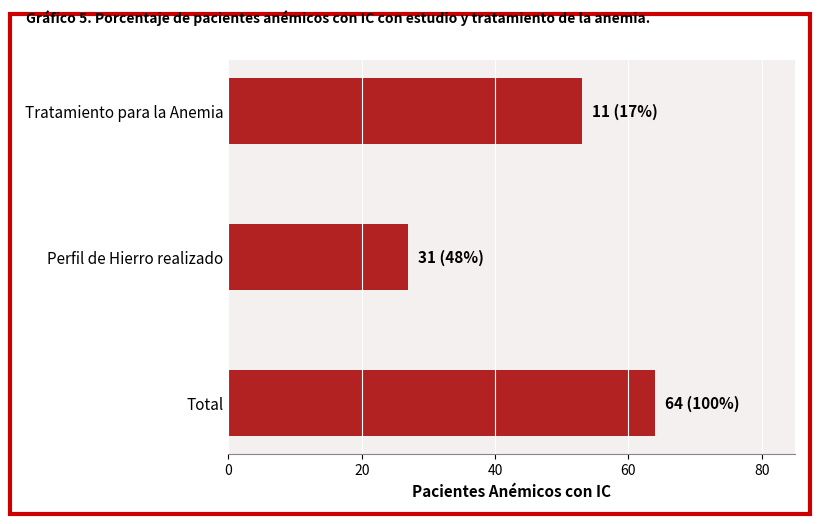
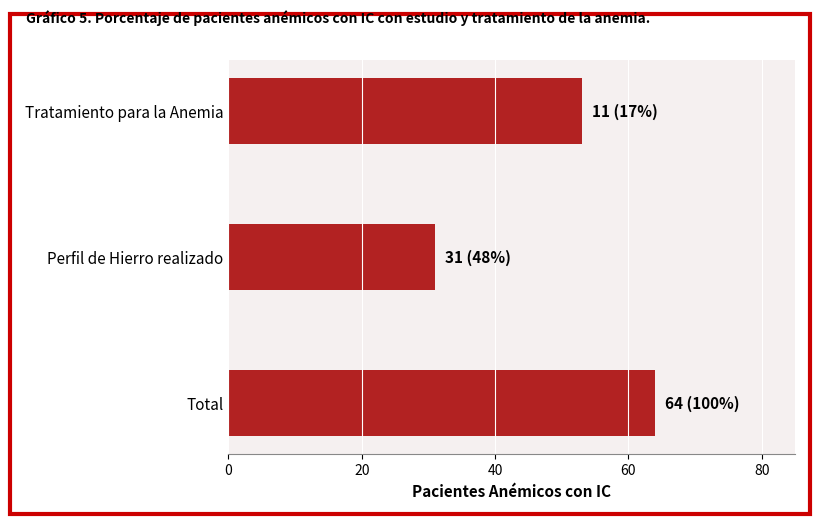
  {
-   "Perfil de Hierro realizado": 27
+   "Perfil de Hierro realizado": 31
  }
